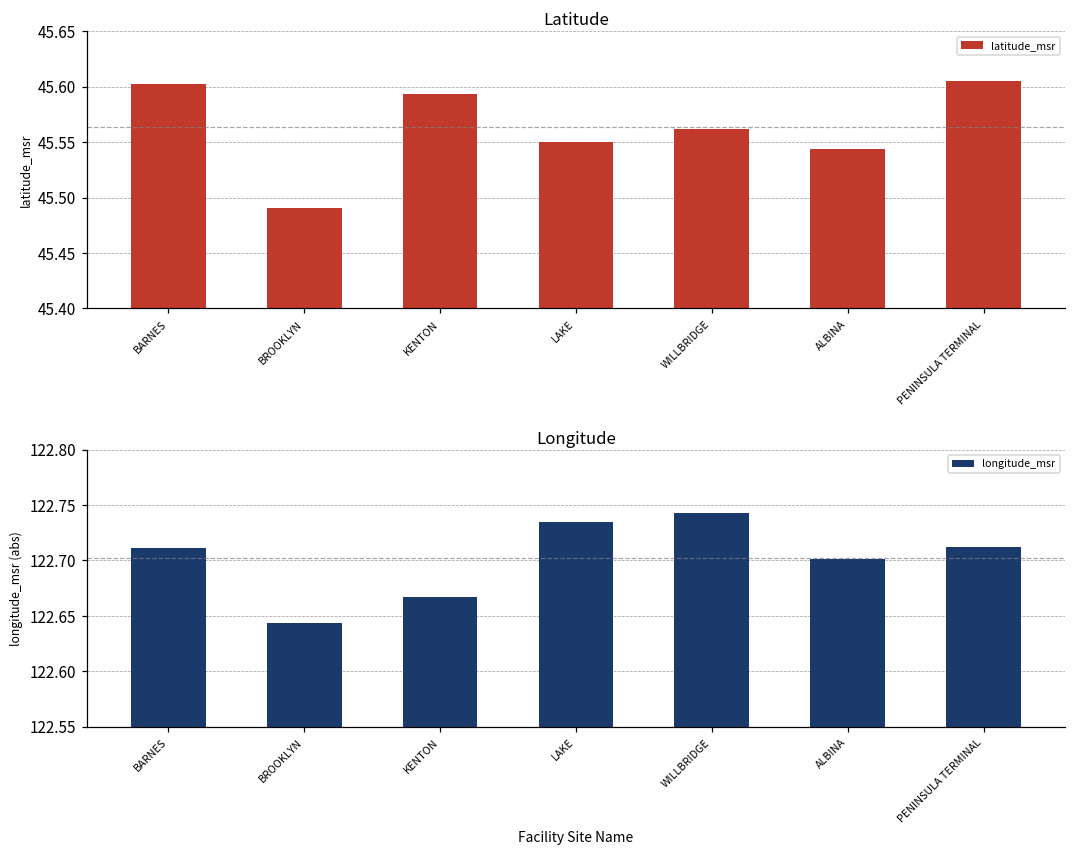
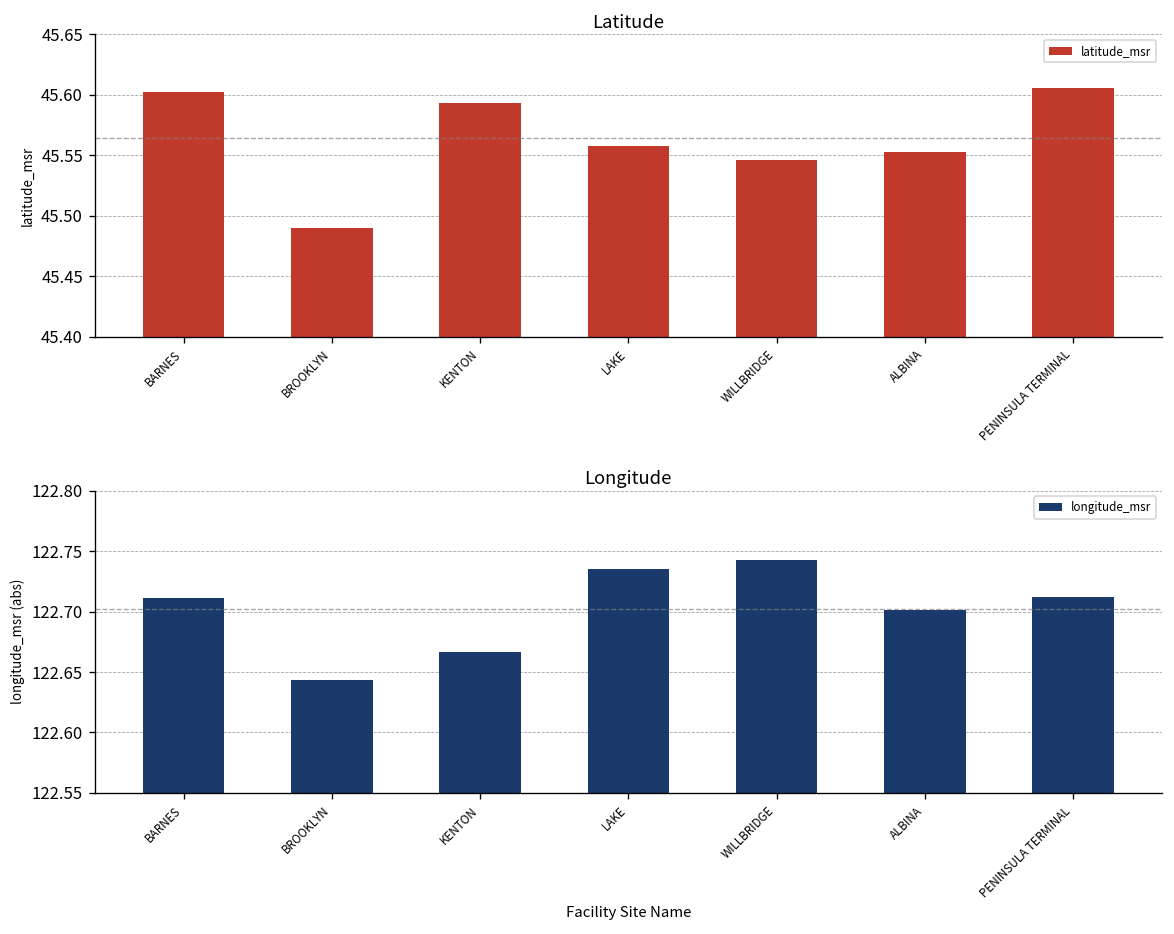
  {
    "Latitude": {
      "BARNES": 45.602,
      "BROOKLYN": 45.490,
      "KENTON": 45.593,
-     "LAKE": 45.550,
-     "WILLBRIDGE": 45.561,
-     "ALBINA": 45.543,
+     "LAKE": 45.558,
+     "WILLBRIDGE": 45.546,
+     "ALBINA": 45.552,
      "PENINSULA TERMINAL": 45.605
    },
    "Longitude": {
      "BARNES": 122.711,
      "BROOKLYN": 122.644,
      "KENTON": 122.667,
      "LAKE": 122.735,
      "WILLBRIDGE": 122.743,
      "ALBINA": 122.701,
      "PENINSULA TERMINAL": 122.712
    }
  }
